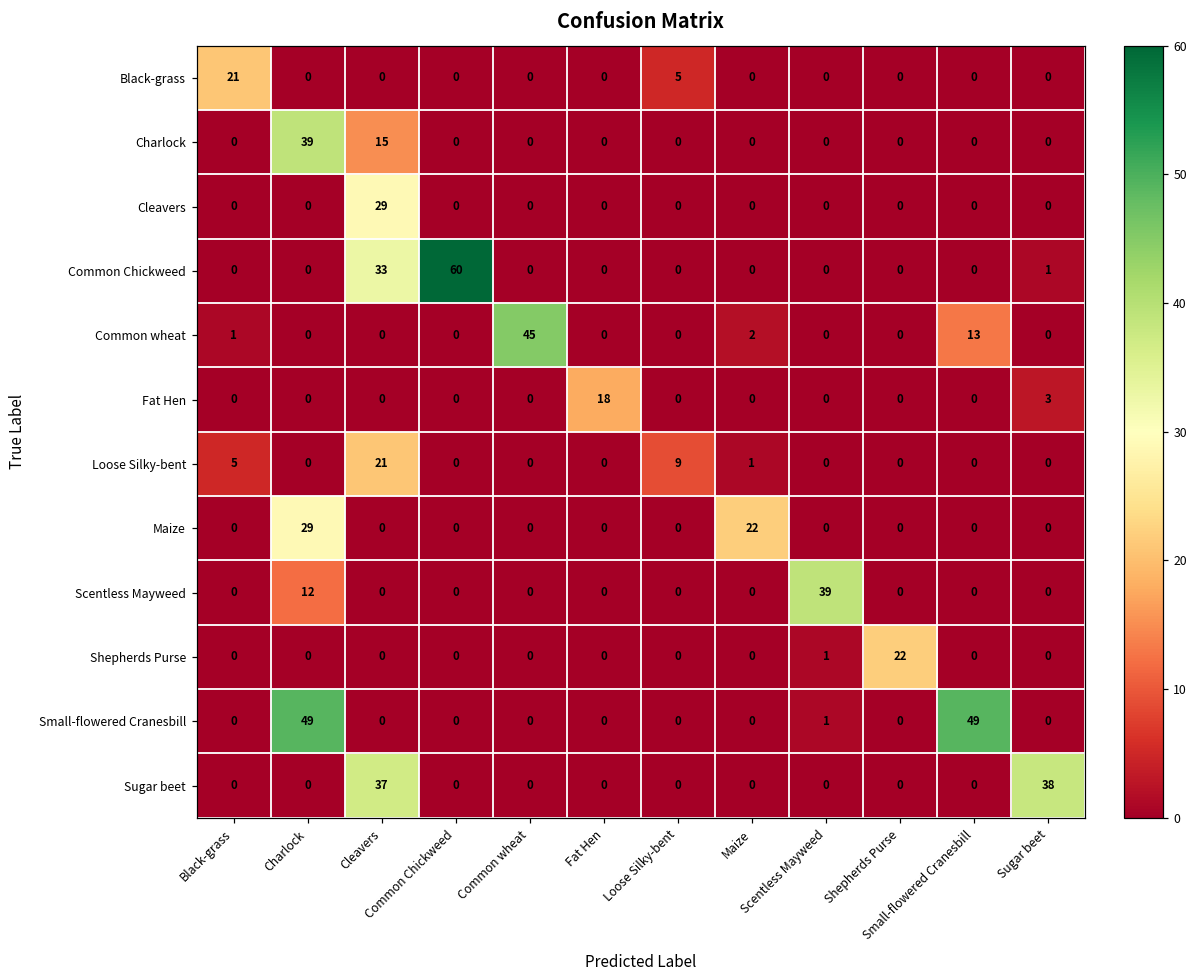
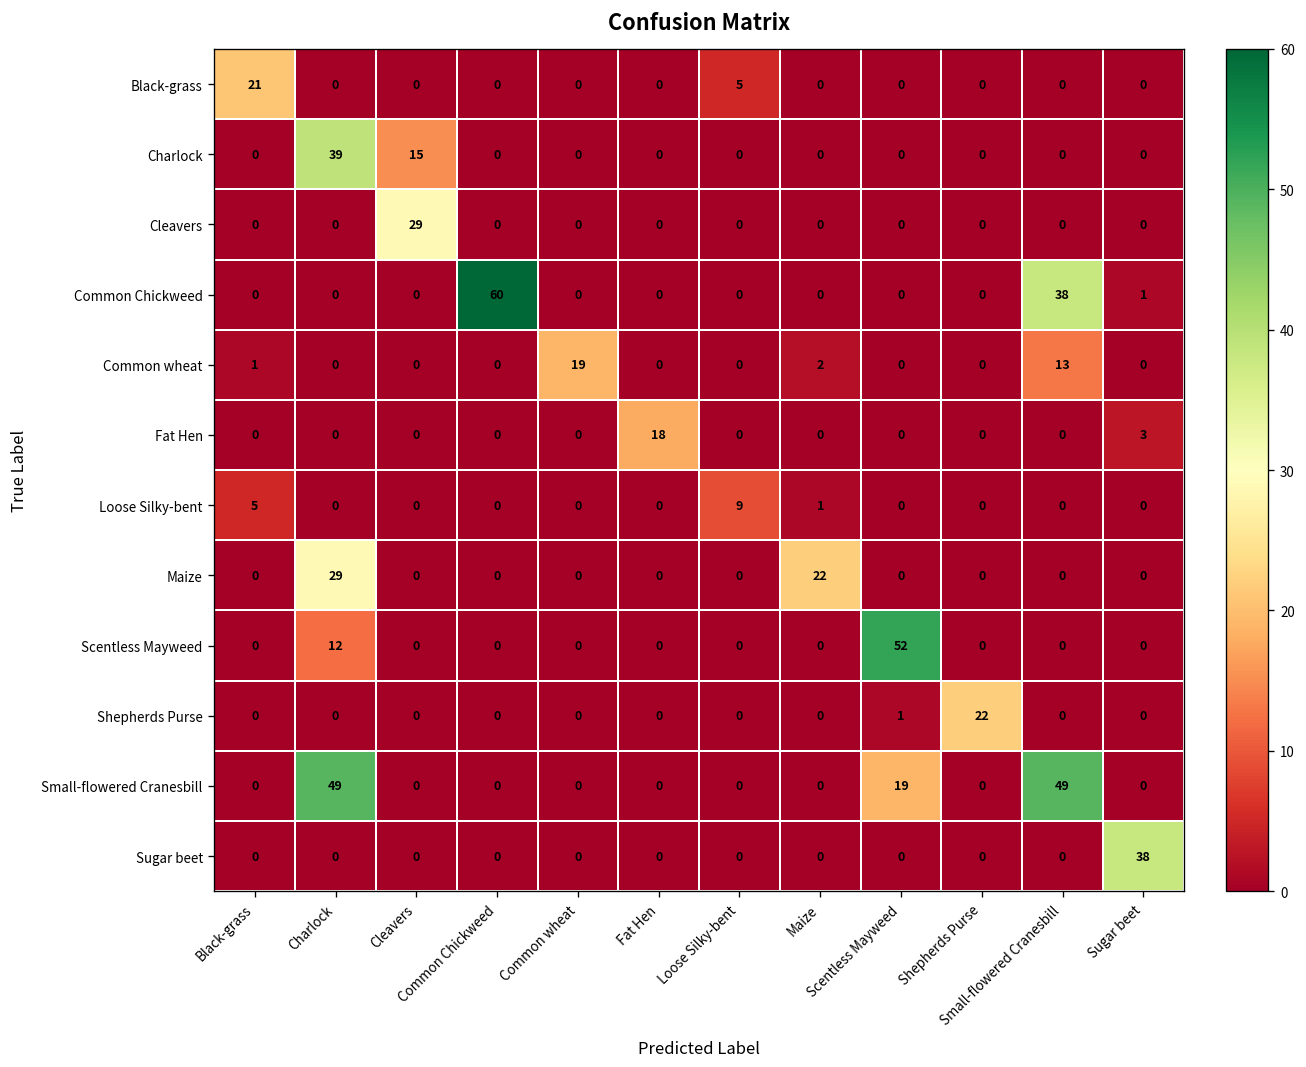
  {
    "Black-grass": {
      "Black-grass": 21,
      "Charlock": 0,
      "Cleavers": 0,
      "Common Chickweed": 0,
      "Common wheat": 0,
      "Fat Hen": 0,
      "Loose Silky-bent": 5,
      "Maize": 0,
      "Scentless Mayweed": 0,
      "Shepherds Purse": 0,
      "Small-flowered Cranesbill": 0,
      "Sugar beet": 0
    },
    "Charlock": {
      "Black-grass": 0,
      "Charlock": 39,
      "Cleavers": 15,
      "Common Chickweed": 0,
      "Common wheat": 0,
      "Fat Hen": 0,
      "Loose Silky-bent": 0,
      "Maize": 0,
      "Scentless Mayweed": 0,
      "Shepherds Purse": 0,
      "Small-flowered Cranesbill": 0,
      "Sugar beet": 0
    },
    "Cleavers": {
      "Black-grass": 0,
      "Charlock": 0,
      "Cleavers": 29,
      "Common Chickweed": 0,
      "Common wheat": 0,
      "Fat Hen": 0,
      "Loose Silky-bent": 0,
      "Maize": 0,
      "Scentless Mayweed": 0,
      "Shepherds Purse": 0,
      "Small-flowered Cranesbill": 0,
      "Sugar beet": 0
    },
    "Common Chickweed": {
      "Black-grass": 0,
      "Charlock": 0,
-     "Cleavers": 33,
+     "Cleavers": 0,
      "Common Chickweed": 60,
      "Common wheat": 0,
      "Fat Hen": 0,
      "Loose Silky-bent": 0,
      "Maize": 0,
      "Scentless Mayweed": 0,
      "Shepherds Purse": 0,
-     "Small-flowered Cranesbill": 0,
+     "Small-flowered Cranesbill": 38,
      "Sugar beet": 1
    },
    "Common wheat": {
      "Black-grass": 1,
      "Charlock": 0,
      "Cleavers": 0,
      "Common Chickweed": 0,
-     "Common wheat": 45,
+     "Common wheat": 19,
      "Fat Hen": 0,
      "Loose Silky-bent": 0,
      "Maize": 2,
      "Scentless Mayweed": 0,
      "Shepherds Purse": 0,
      "Small-flowered Cranesbill": 13,
      "Sugar beet": 0
    },
    "Fat Hen": {
      "Black-grass": 0,
      "Charlock": 0,
      "Cleavers": 0,
      "Common Chickweed": 0,
      "Common wheat": 0,
      "Fat Hen": 18,
      "Loose Silky-bent": 0,
      "Maize": 0,
      "Scentless Mayweed": 0,
      "Shepherds Purse": 0,
      "Small-flowered Cranesbill": 0,
      "Sugar beet": 3
    },
    "Loose Silky-bent": {
      "Black-grass": 5,
      "Charlock": 0,
-     "Cleavers": 21,
+     "Cleavers": 0,
      "Common Chickweed": 0,
      "Common wheat": 0,
      "Fat Hen": 0,
      "Loose Silky-bent": 9,
      "Maize": 1,
      "Scentless Mayweed": 0,
      "Shepherds Purse": 0,
      "Small-flowered Cranesbill": 0,
      "Sugar beet": 0
    },
    "Maize": {
      "Black-grass": 0,
      "Charlock": 29,
      "Cleavers": 0,
      "Common Chickweed": 0,
      "Common wheat": 0,
      "Fat Hen": 0,
      "Loose Silky-bent": 0,
      "Maize": 22,
      "Scentless Mayweed": 0,
      "Shepherds Purse": 0,
      "Small-flowered Cranesbill": 0,
      "Sugar beet": 0
    },
    "Scentless Mayweed": {
      "Black-grass": 0,
      "Charlock": 12,
      "Cleavers": 0,
      "Common Chickweed": 0,
      "Common wheat": 0,
      "Fat Hen": 0,
      "Loose Silky-bent": 0,
      "Maize": 0,
-     "Scentless Mayweed": 39,
+     "Scentless Mayweed": 52,
      "Shepherds Purse": 0,
      "Small-flowered Cranesbill": 0,
      "Sugar beet": 0
    },
    "Shepherds Purse": {
      "Black-grass": 0,
      "Charlock": 0,
      "Cleavers": 0,
      "Common Chickweed": 0,
      "Common wheat": 0,
      "Fat Hen": 0,
      "Loose Silky-bent": 0,
      "Maize": 0,
      "Scentless Mayweed": 1,
      "Shepherds Purse": 22,
      "Small-flowered Cranesbill": 0,
      "Sugar beet": 0
    },
    "Small-flowered Cranesbill": {
      "Black-grass": 0,
      "Charlock": 49,
      "Cleavers": 0,
      "Common Chickweed": 0,
      "Common wheat": 0,
      "Fat Hen": 0,
      "Loose Silky-bent": 0,
      "Maize": 0,
-     "Scentless Mayweed": 1,
+     "Scentless Mayweed": 19,
      "Shepherds Purse": 0,
      "Small-flowered Cranesbill": 49,
      "Sugar beet": 0
    },
    "Sugar beet": {
      "Black-grass": 0,
      "Charlock": 0,
-     "Cleavers": 37,
+     "Cleavers": 0,
      "Common Chickweed": 0,
      "Common wheat": 0,
      "Fat Hen": 0,
      "Loose Silky-bent": 0,
      "Maize": 0,
      "Scentless Mayweed": 0,
      "Shepherds Purse": 0,
      "Small-flowered Cranesbill": 0,
      "Sugar beet": 38
    }
  }
